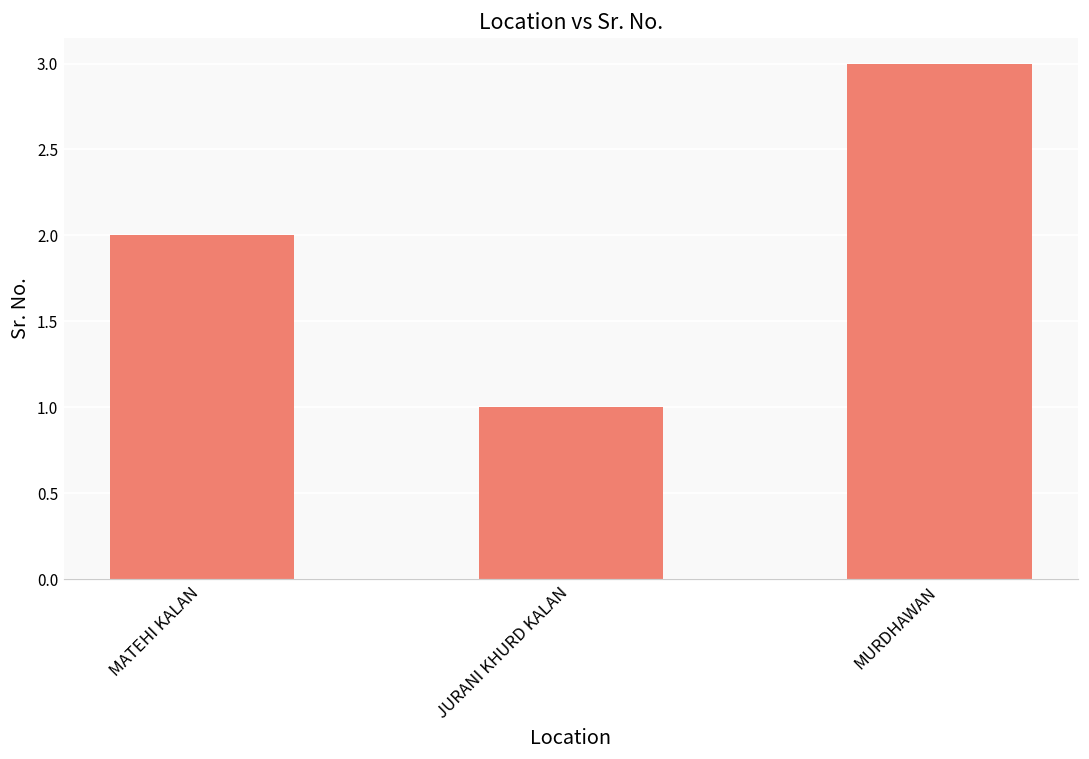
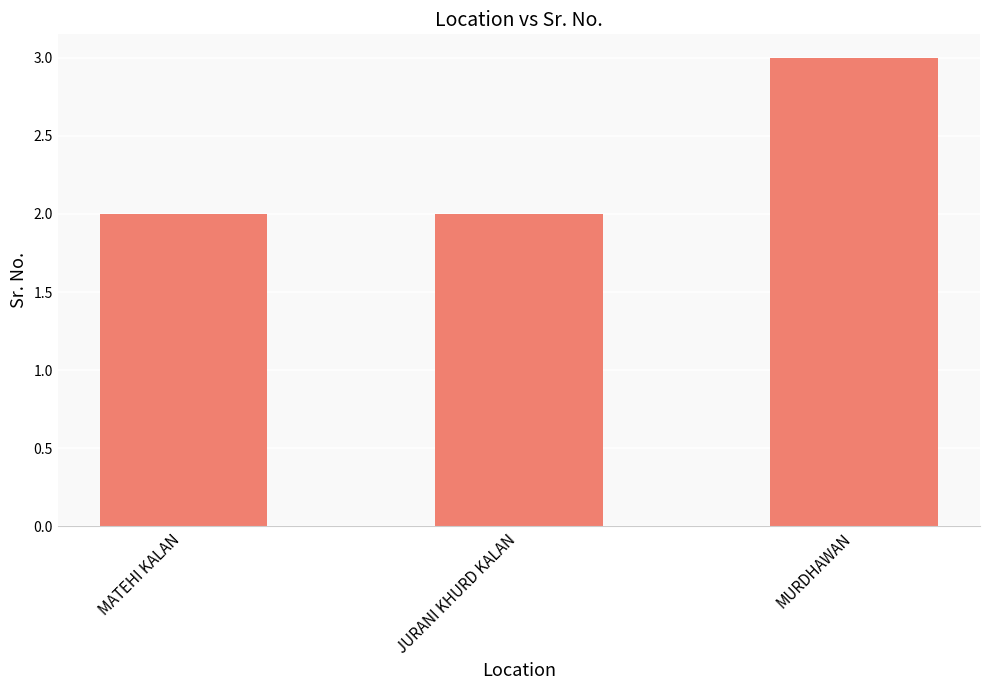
  {
    "MATEHI KALAN": 2,
-   "JURANI KHURD KALAN": 1,
+   "JURANI KHURD KALAN": 2,
    "MURDHAWAN": 3
  }
